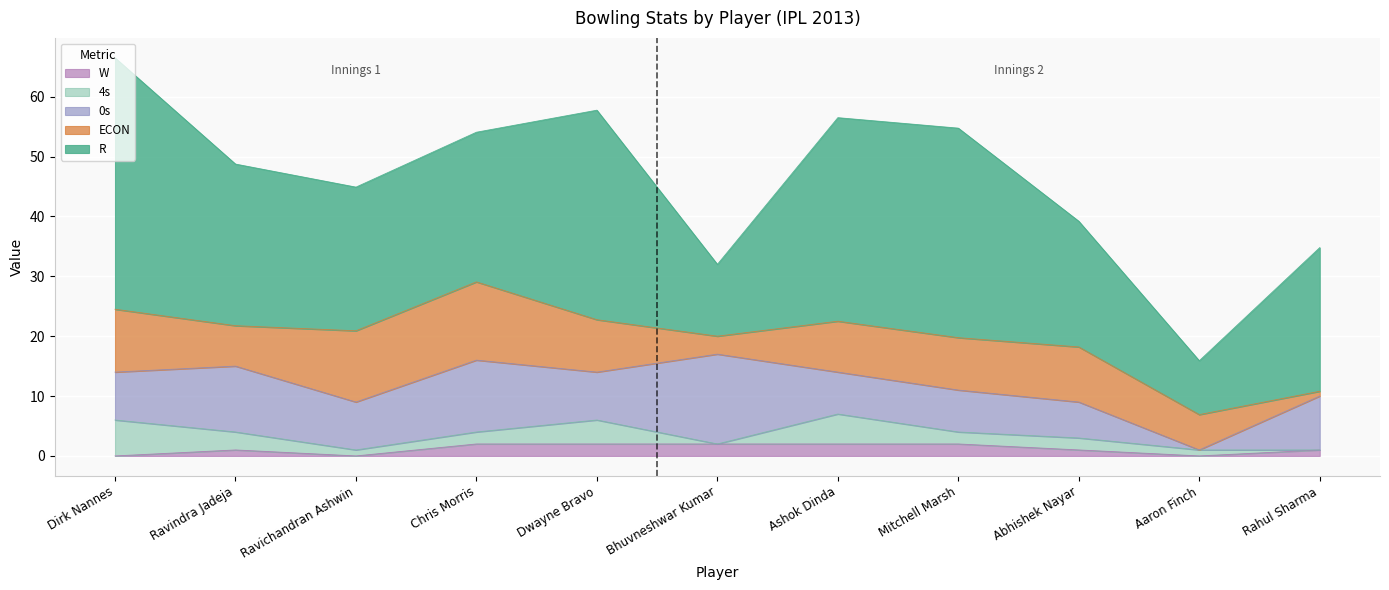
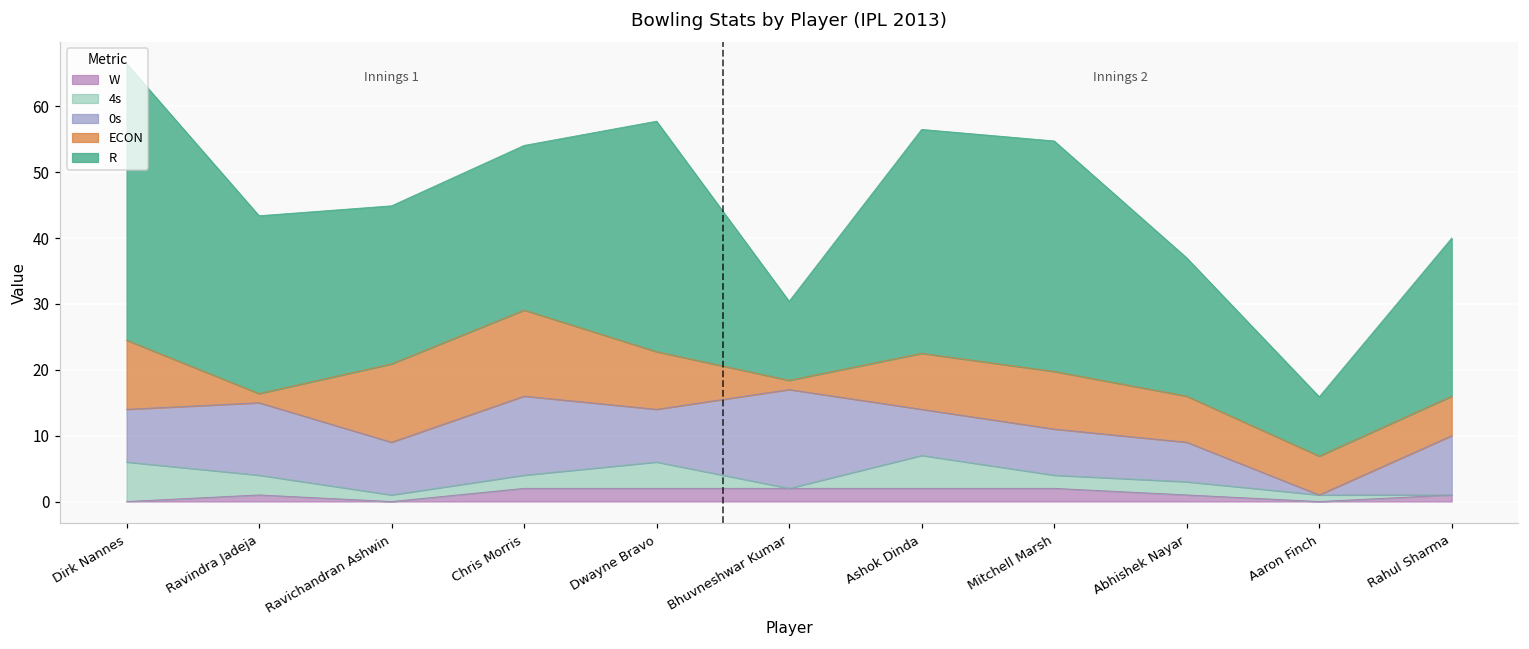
  {
    "ECON": {
      "Dirk Nannes": 11,
-     "Ravindra Jadeja": 7,
+     "Ravindra Jadeja": 1,
      "Ravichandran Ashwin": 12,
      "Chris Morris": 13,
      "Dwayne Bravo": 9,
-     "Bhuvneshwar Kumar": 3,
+     "Bhuvneshwar Kumar": 1,
      "Ashok Dinda": 9,
      "Mitchell Marsh": 9,
-     "Abhishek Nayar": 9,
+     "Abhishek Nayar": 7,
      "Aaron Finch": 6,
-     "Rahul Sharma": 1
+     "Rahul Sharma": 6
    }
  }
